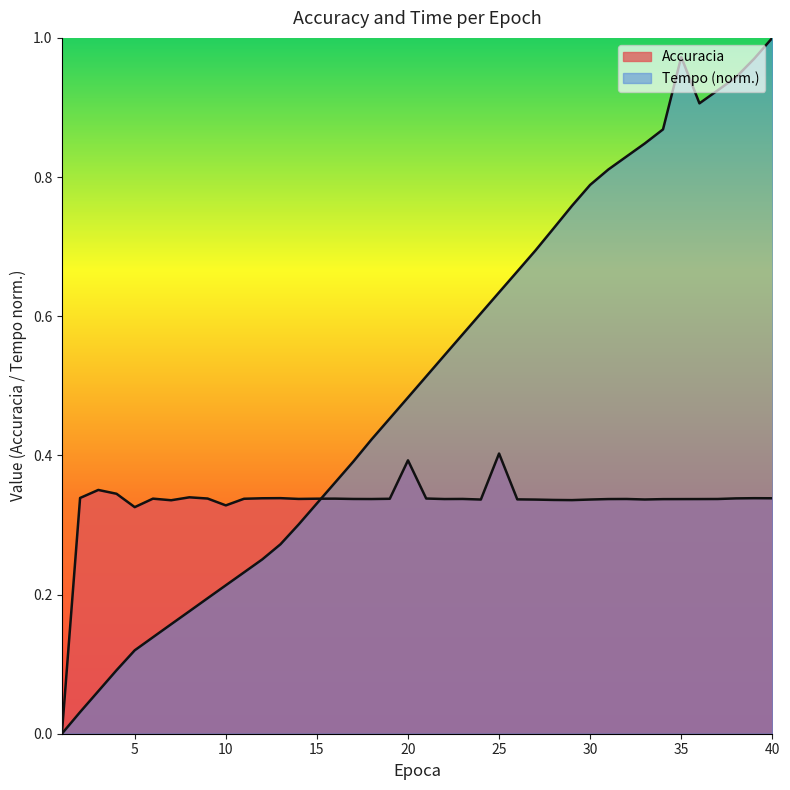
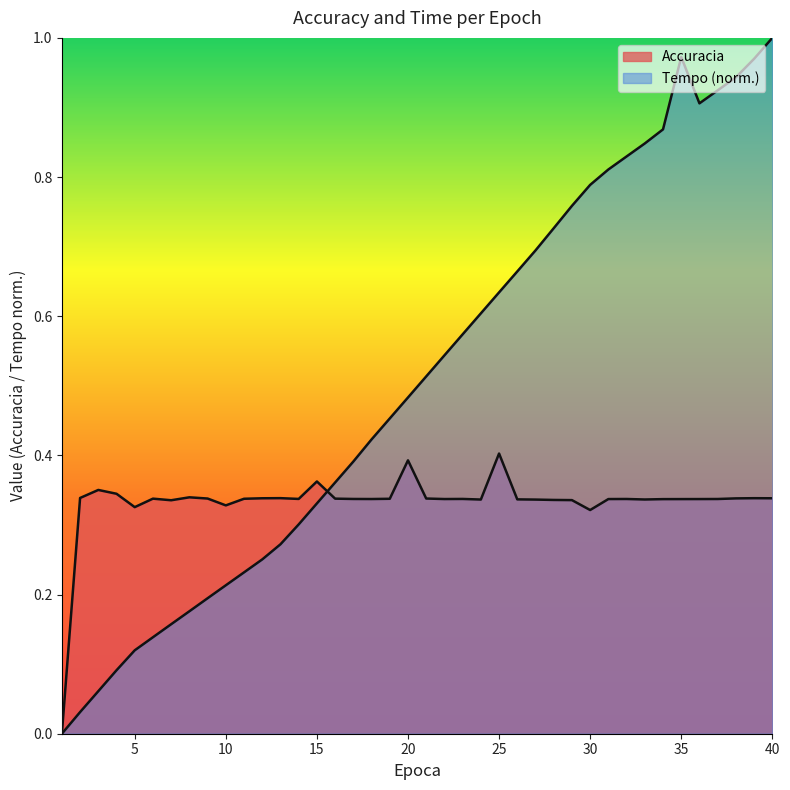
  {
    "Accuracia": {
      "5": 0.33,
      "10": 0.33,
-     "15": 0.34,
+     "15": 0.36,
      "20": 0.39,
      "25": 0.40,
-     "30": 0.34,
+     "30": 0.32,
      "35": 0.34,
      "40": 0.34
    },
    "Tempo (norm.)": {
      "5": 0.12,
      "10": 0.21,
      "15": 0.33,
      "20": 0.48,
      "25": 0.63,
      "30": 0.79,
      "40": 1.00
    }
  }
